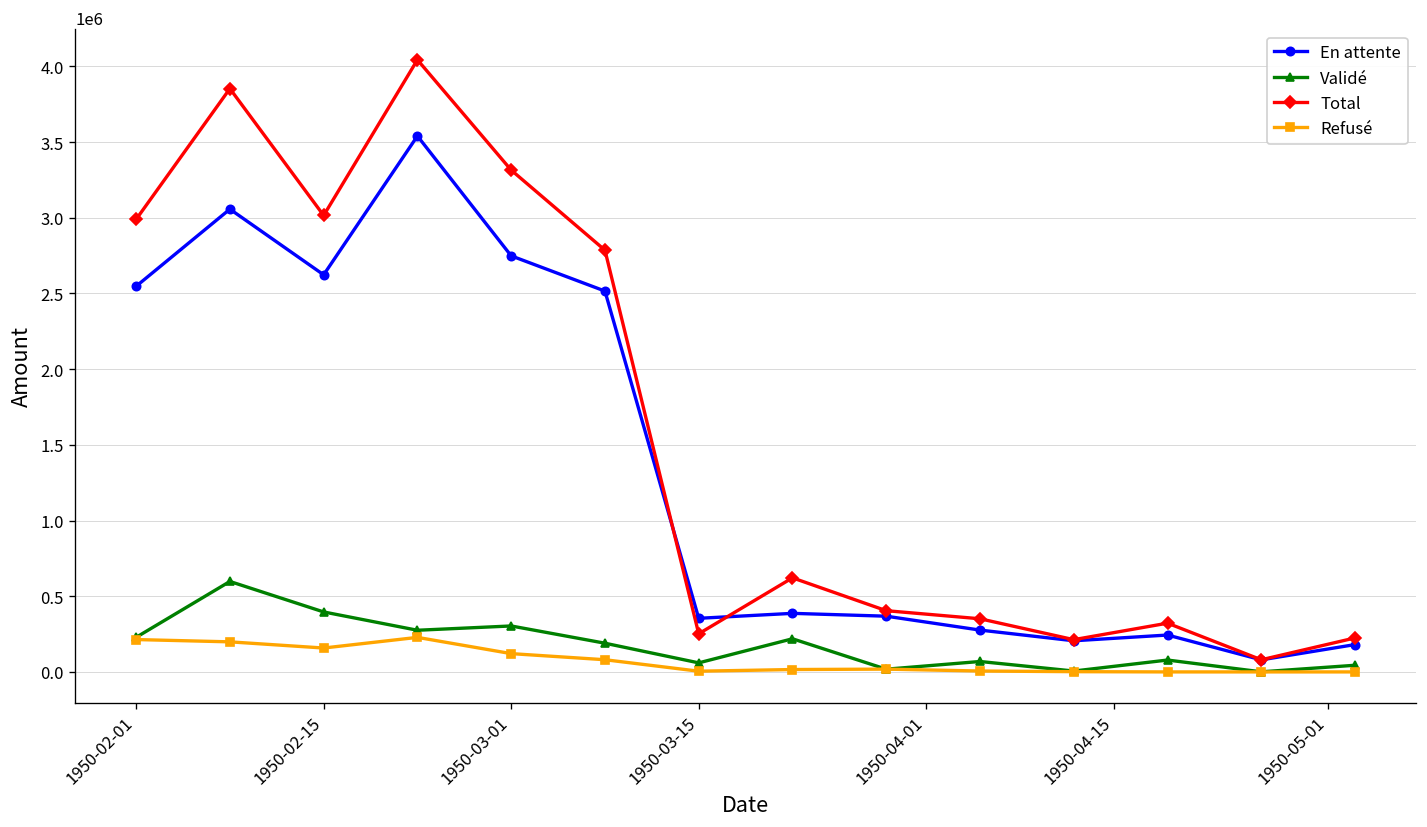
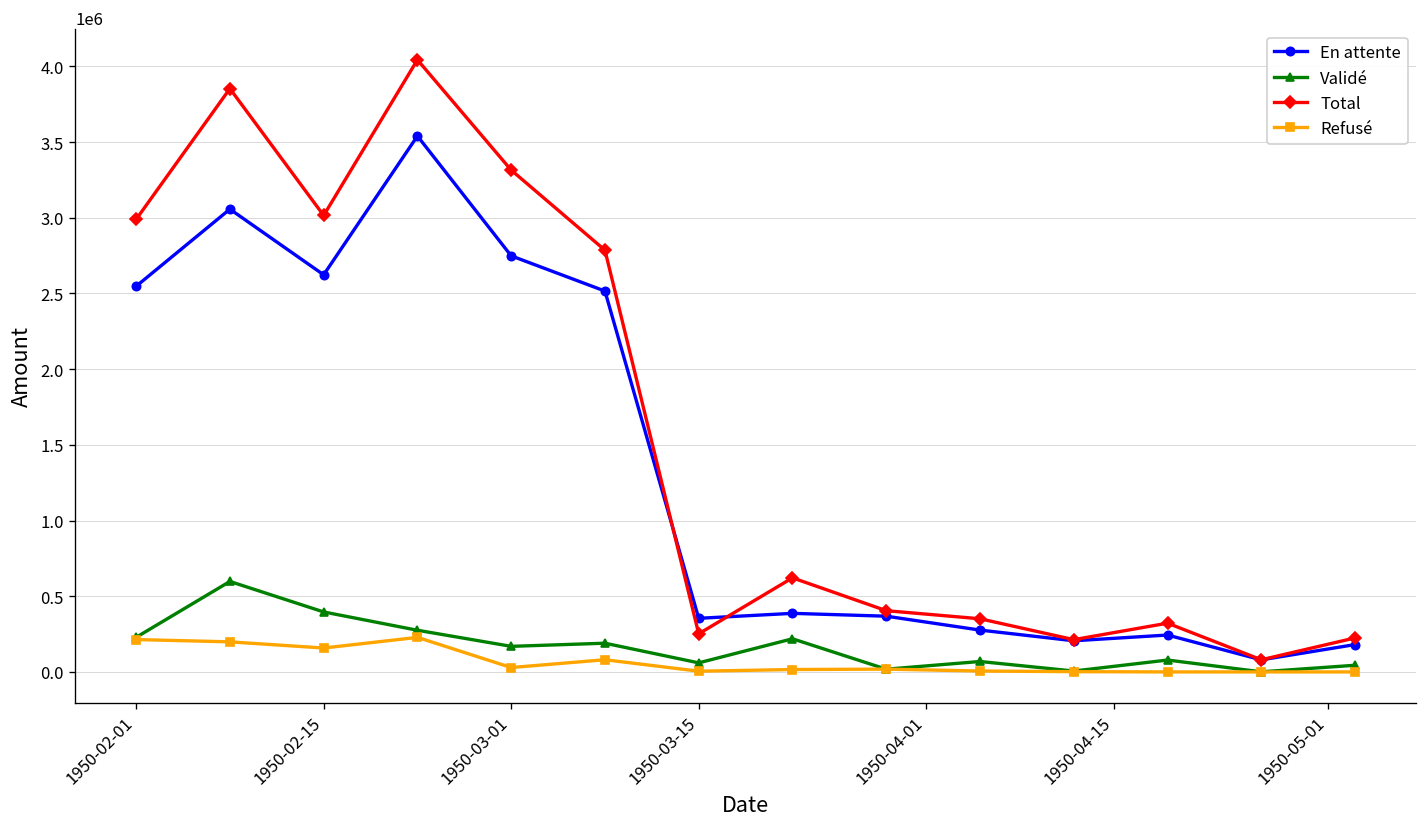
  {
    "En attente": {
      "1950-02-01": 2550000,
      "1950-02-15": 2620000,
      "1950-03-01": 2750000,
      "1950-03-15": 350000
    },
    "Validé": {
      "1950-02-15": 400000,
-     "1950-03-01": 300000,
+     "1950-03-01": 170000,
      "1950-03-15": 60000
    },
    "Total": {
      "1950-02-01": 2990000,
      "1950-02-15": 3010000,
      "1950-03-01": 3310000,
      "1950-03-15": 250000
    },
    "Refusé": {
      "1950-02-15": 160000,
-     "1950-03-01": 120000,
+     "1950-03-01": 30000,
      "1950-03-15": 0
    }
  }
